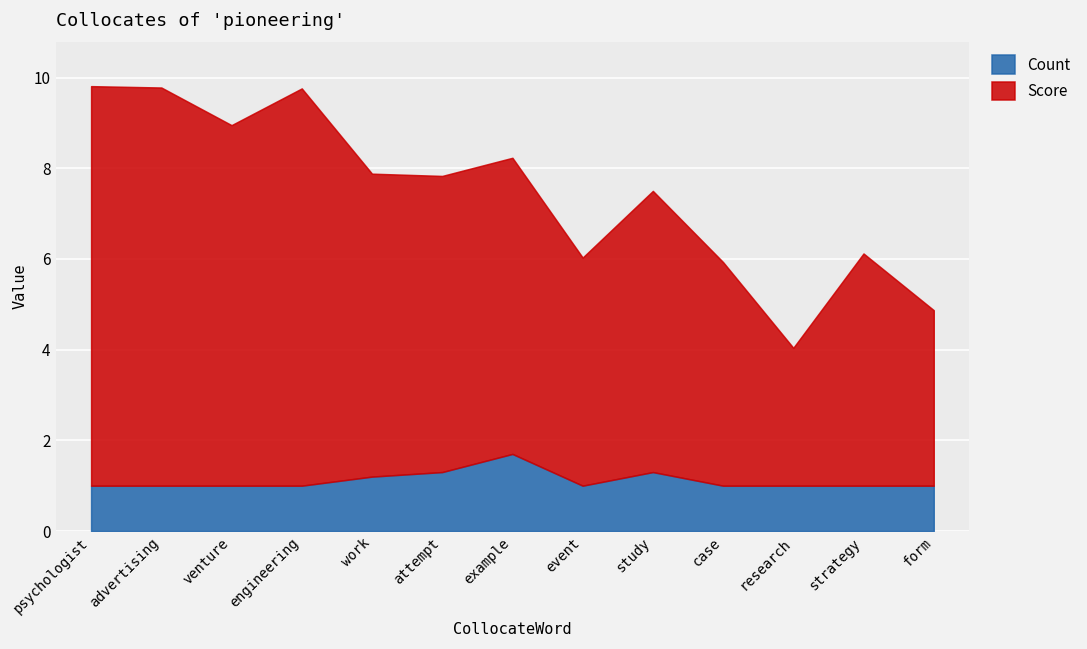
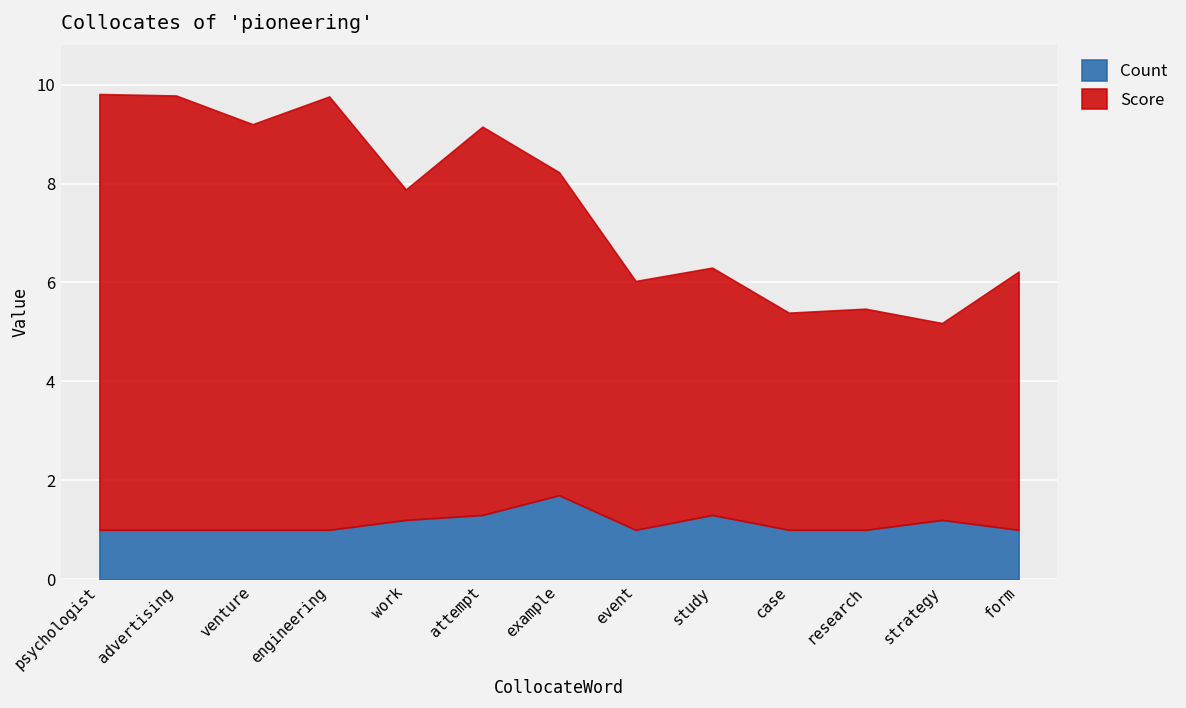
  {
    "Count": {
      "psychologist": 1.0,
      "advertising": 1.0,
      "venture": 1.0,
      "engineering": 1.0,
      "work": 1.2,
      "attempt": 1.3,
      "example": 1.7,
      "event": 1.0,
      "study": 1.3,
      "case": 1.0,
      "research": 1.0,
-     "strategy": 1.0,
+     "strategy": 1.2,
      "form": 1.0
    },
    "Score": {
      "psychologist": 8.8,
      "advertising": 8.8,
-     "venture": 7.9,
+     "venture": 8.2,
      "engineering": 8.8,
      "work": 6.7,
-     "attempt": 6.5,
+     "attempt": 7.9,
      "example": 6.5,
      "event": 5.0,
-     "study": 6.2,
-     "case": 4.9,
-     "research": 3.0,
-     "strategy": 5.1,
-     "form": 3.9
+     "study": 5.0,
+     "case": 4.4,
+     "research": 4.5,
+     "strategy": 4.0,
+     "form": 5.2
    }
  }
